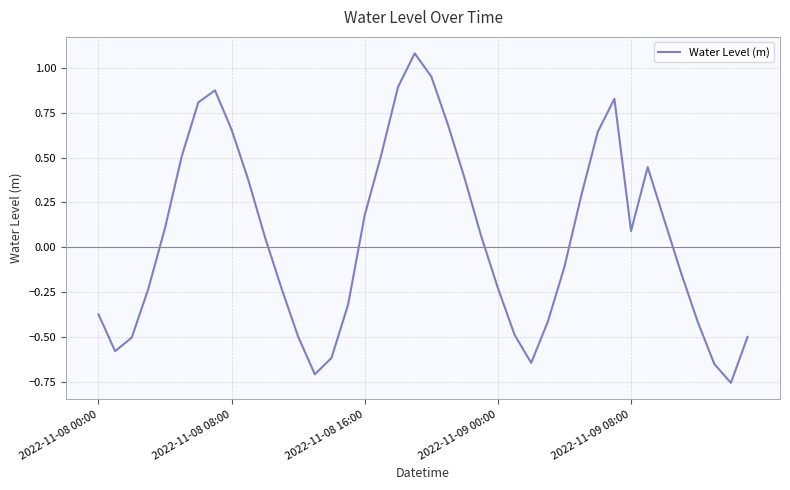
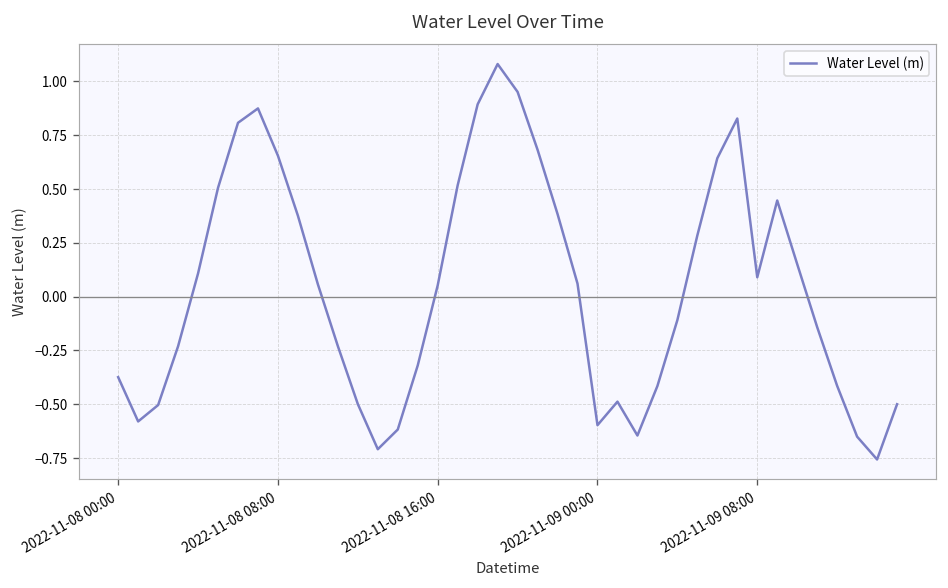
  {
    "2022-11-08 00:00": -0.37,
    "2022-11-08 08:00": 0.65,
-   "2022-11-08 16:00": 0.18,
-   "2022-11-09 00:00": -0.23,
+   "2022-11-08 16:00": 0.05,
+   "2022-11-09 00:00": -0.60,
    "2022-11-09 08:00": 0.09
  }
